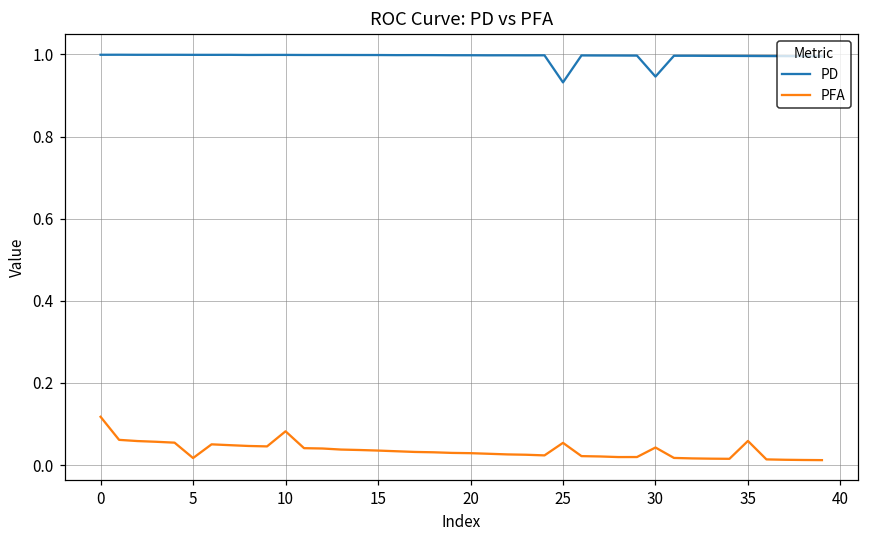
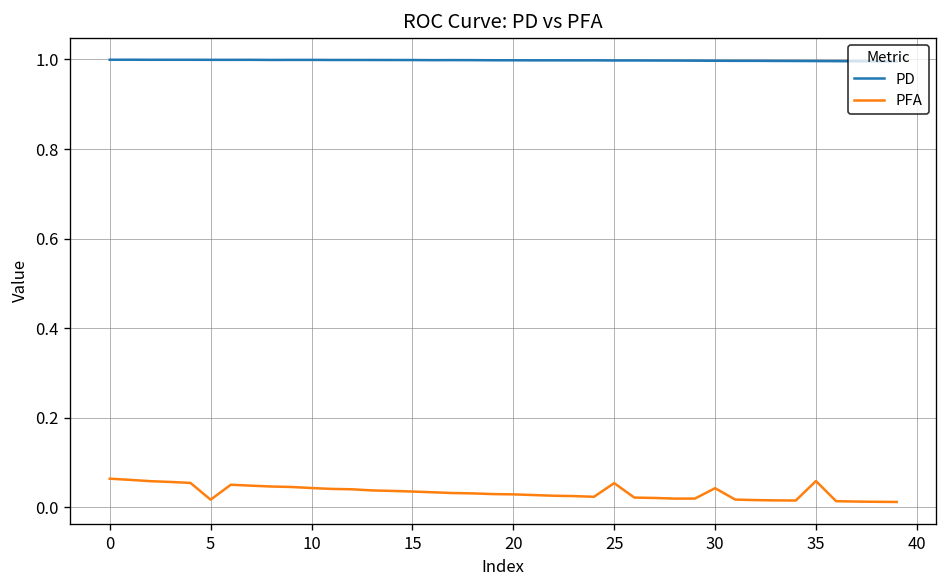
  {
    "PD": {
      "0": 1.00,
      "5": 1.00,
      "10": 1.00,
      "15": 1.00,
      "20": 1.00,
-     "25": 0.93,
-     "30": 0.95,
+     "25": 1.00,
+     "30": 1.00,
      "35": 1.00
    },
    "PFA": {
-     "0": 0.12,
+     "0": 0.06,
      "5": 0.02,
-     "10": 0.08,
+     "10": 0.04,
      "15": 0.04,
      "20": 0.03,
      "25": 0.05,
      "30": 0.04,
      "35": 0.06
    }
  }
